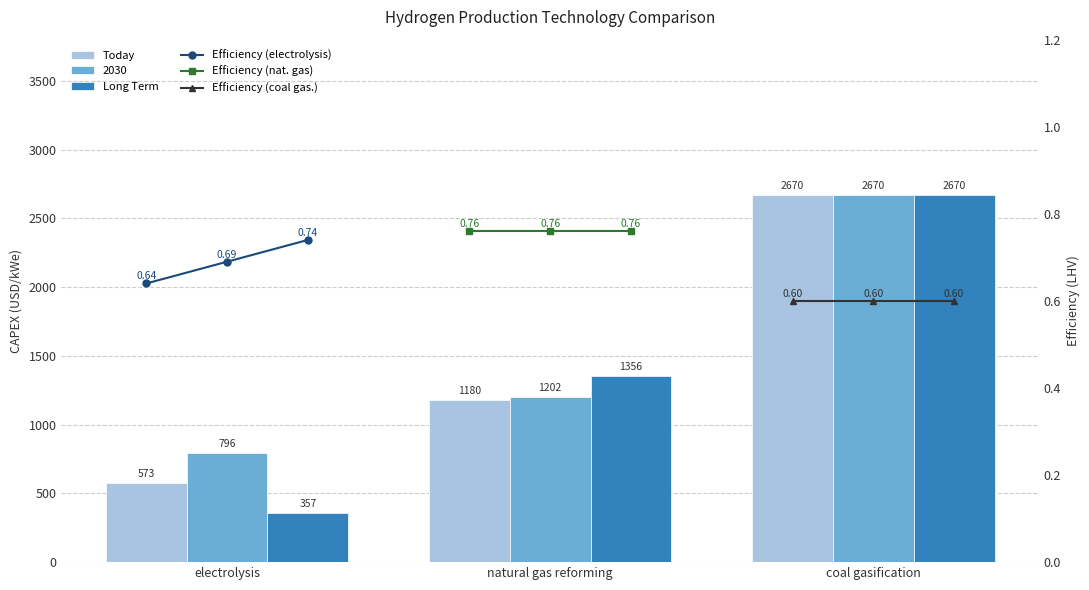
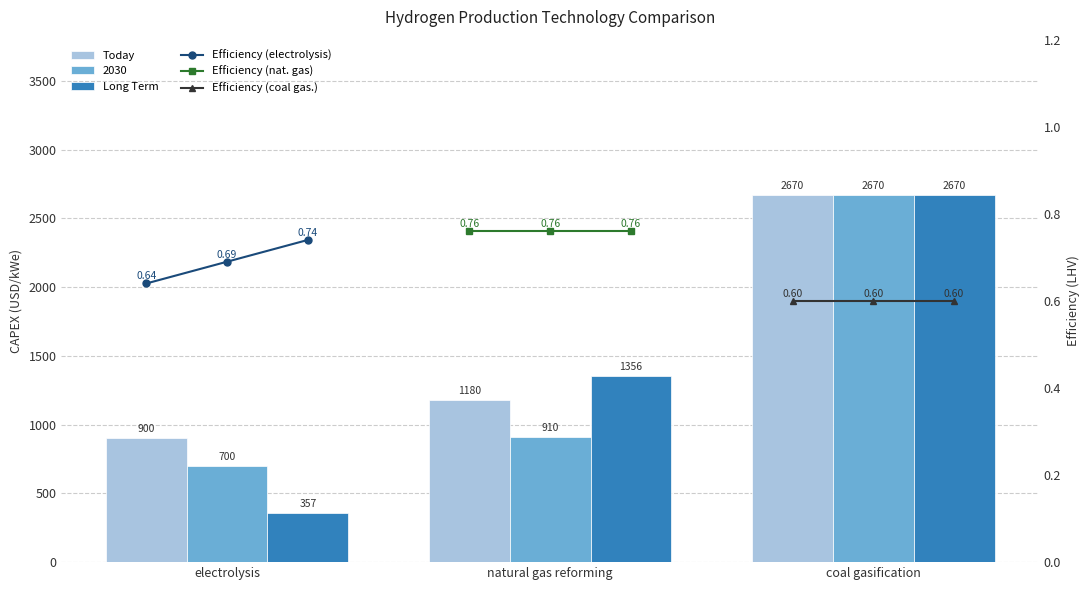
  {
    "Today": {
-     "electrolysis": 573,
+     "electrolysis": 900,
      "natural gas reforming": 1180,
      "coal gasification": 2670
    },
    "2030": {
-     "electrolysis": 796,
-     "natural gas reforming": 1202,
+     "electrolysis": 700,
+     "natural gas reforming": 910,
      "coal gasification": 2670
    },
    "Long Term": {
      "electrolysis": 357,
      "natural gas reforming": 1356,
      "coal gasification": 2670
    },
    "Efficiency (electrolysis)": {
      "electrolysis": 0.69
    },
    "Efficiency (nat. gas)": {
      "natural gas reforming": 0.76
    },
    "Efficiency (coal gas.)": {
      "coal gasification": 0.60
    }
  }
